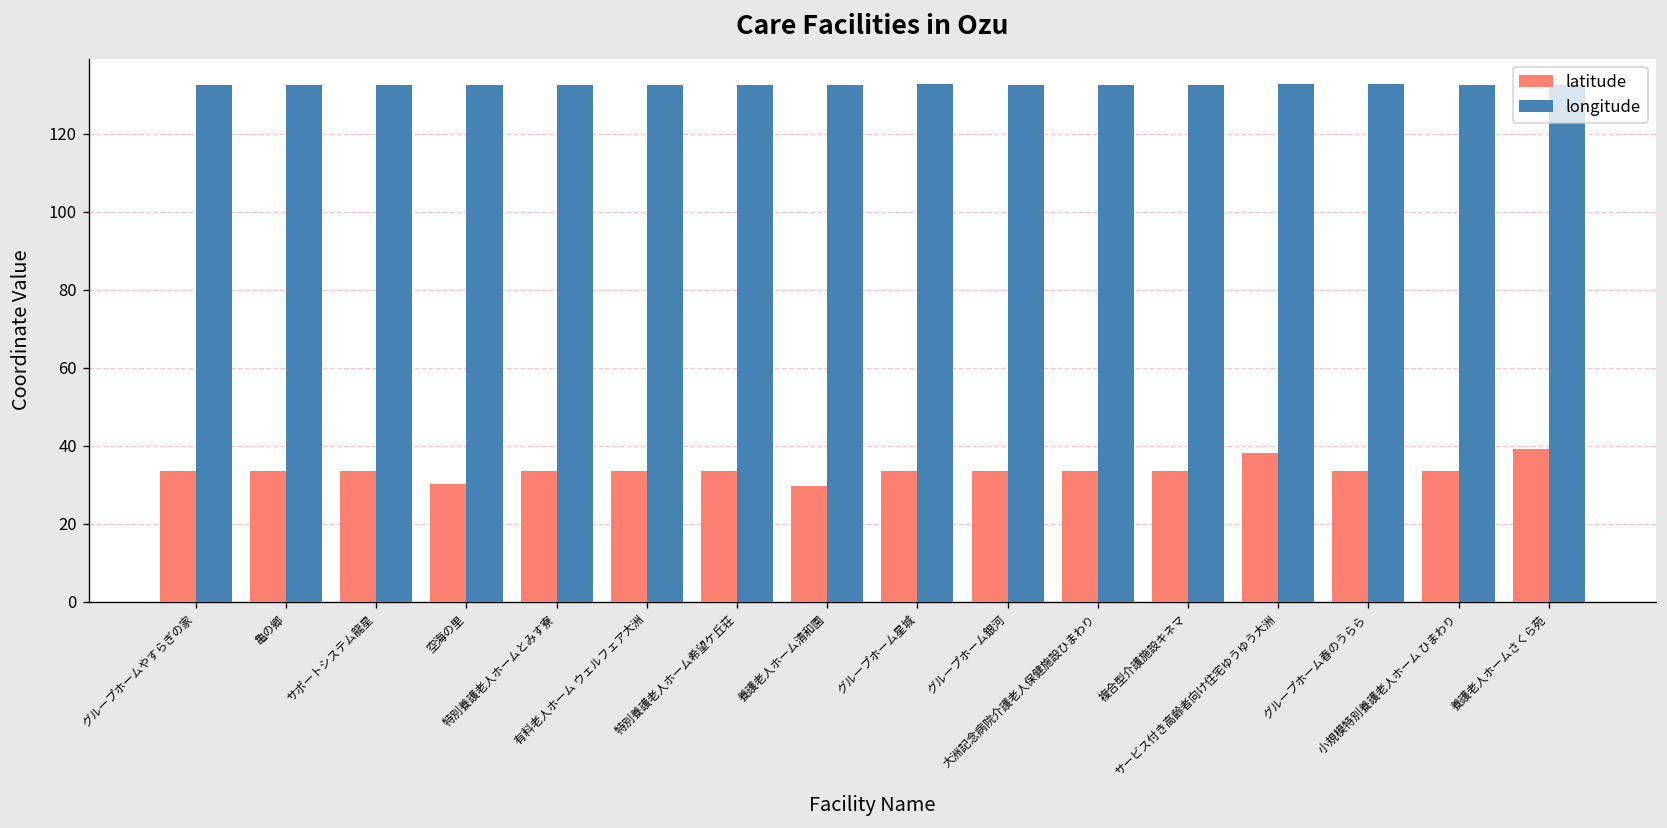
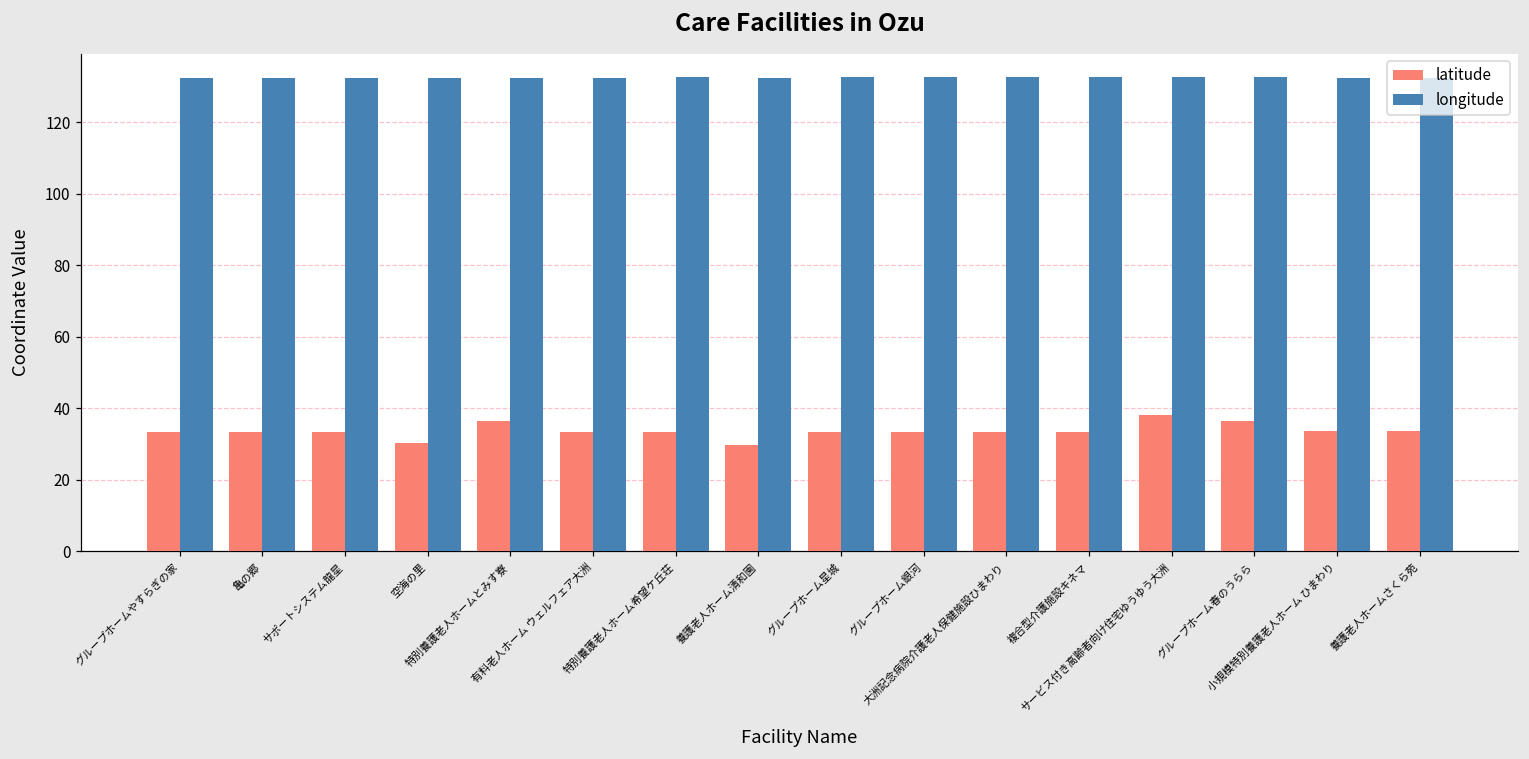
  {
    "latitude": {
      "グループホームやすらぎの家": 34,
      "亀の郷": 33,
      "サポートシステム龍星": 34,
      "空海の里": 30,
-     "特別養護老人ホームとみす寮": 34,
+     "特別養護老人ホームとみす寮": 37,
      "有料老人ホーム ウェルフェア大洲": 34,
      "特別養護老人ホーム希望ケ丘荘": 34,
      "養護老人ホーム清和園": 30,
      "グループホーム星城": 34,
      "グループホーム銀河": 34,
      "大洲記念病院介護老人保健施設ひまわり": 34,
      "複合型介護施設キネマ": 34,
      "サービス付き高齢者向け住宅ゆうゆう大洲": 38,
-     "グループホーム春のうらら": 34,
+     "グループホーム春のうらら": 36,
      "小規模特別養護老人ホーム ひまわり": 34,
-     "養護老人ホームさくら苑": 39
+     "養護老人ホームさくら苑": 34
    },
    "longitude": {
      "グループホームやすらぎの家": 133,
      "亀の郷": 133,
      "サポートシステム龍星": 133,
      "空海の里": 133,
      "特別養護老人ホームとみす寮": 133,
      "有料老人ホーム ウェルフェア大洲": 133,
      "特別養護老人ホーム希望ケ丘荘": 133,
      "養護老人ホーム清和園": 133,
      "グループホーム星城": 133,
      "グループホーム銀河": 133,
      "大洲記念病院介護老人保健施設ひまわり": 133,
      "複合型介護施設キネマ": 133,
      "サービス付き高齢者向け住宅ゆうゆう大洲": 133,
      "グループホーム春のうらら": 133,
      "小規模特別養護老人ホーム ひまわり": 133
    }
  }
